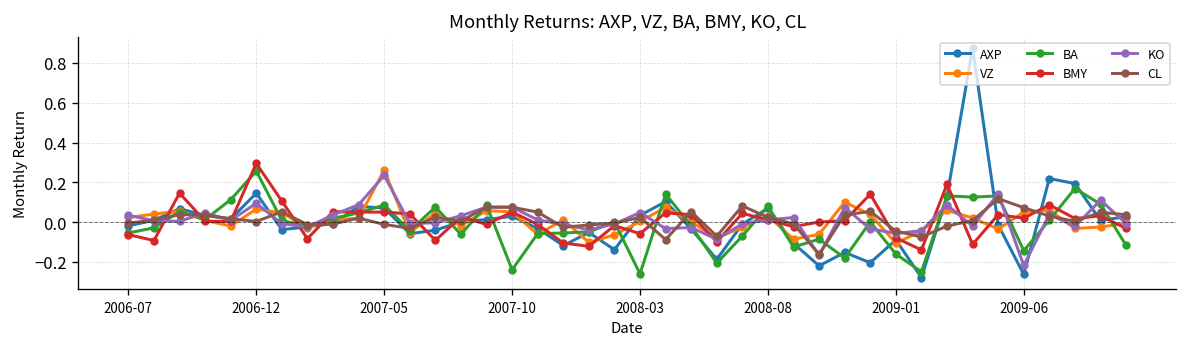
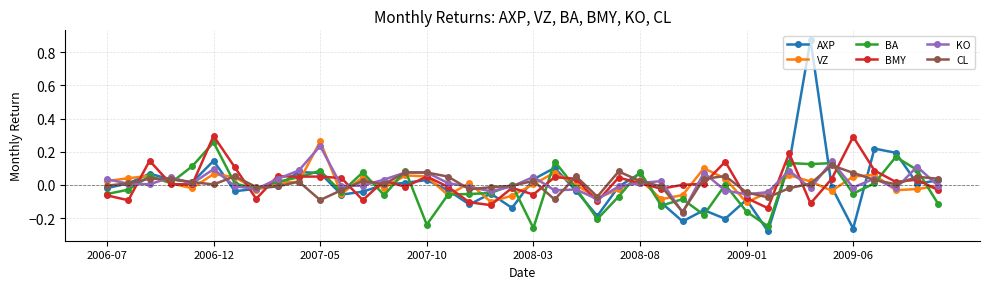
  {
    "AXP": {
      "2006-12": 0.15,
      "2007-10": 0.03,
      "2009-06": -0.26
    },
    "VZ": {
      "2006-12": 0.07,
      "2007-05": 0.26,
      "2008-03": 0.00,
      "2009-01": -0.11,
      "2009-06": 0.05
    },
    "BA": {
      "2006-12": 0.26,
      "2007-10": -0.24,
      "2008-03": -0.26,
      "2009-01": -0.16,
-     "2009-06": -0.14
+     "2009-06": -0.05
    },
    "BMY": {
      "2006-12": 0.30,
      "2007-05": 0.05,
      "2008-03": -0.06,
-     "2009-06": 0.02
+     "2009-06": 0.29
    },
    "KO": {
      "2006-12": 0.09,
      "2007-05": 0.23,
-     "2009-06": -0.22
+     "2009-06": -0.02
    },
    "CL": {
      "2006-12": 0.00,
-     "2007-05": -0.01,
+     "2007-05": -0.09,
      "2009-06": 0.07
    }
  }
